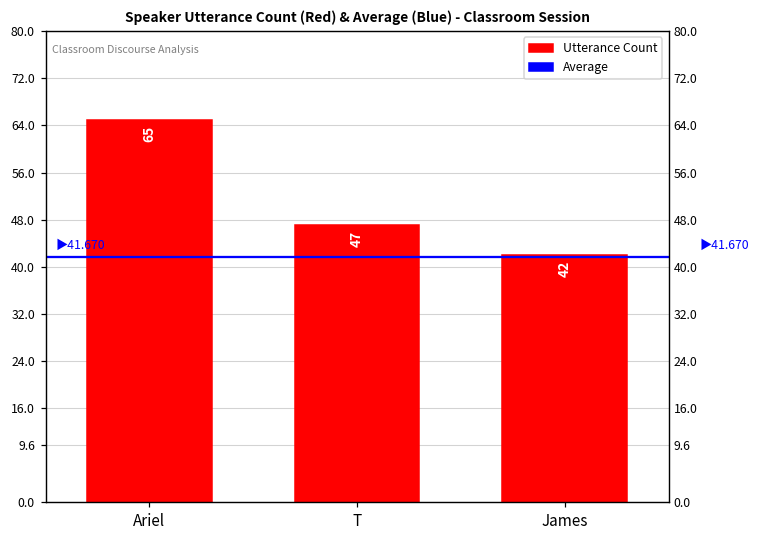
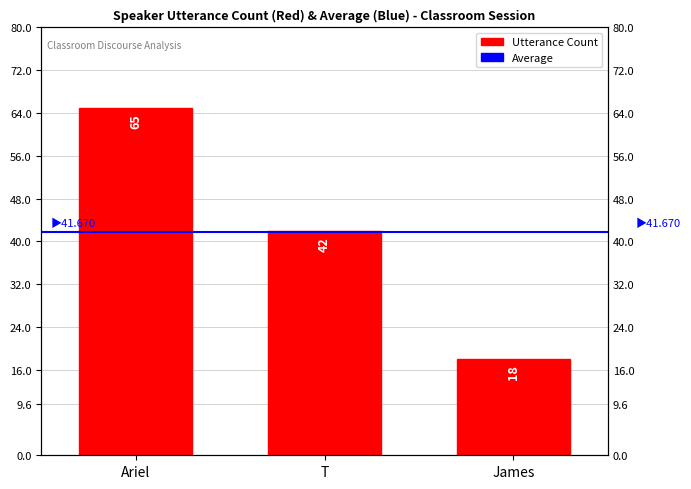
  {
    "Ariel": 65,
-   "T": 47,
-   "James": 42
+   "T": 42,
+   "James": 18
  }
